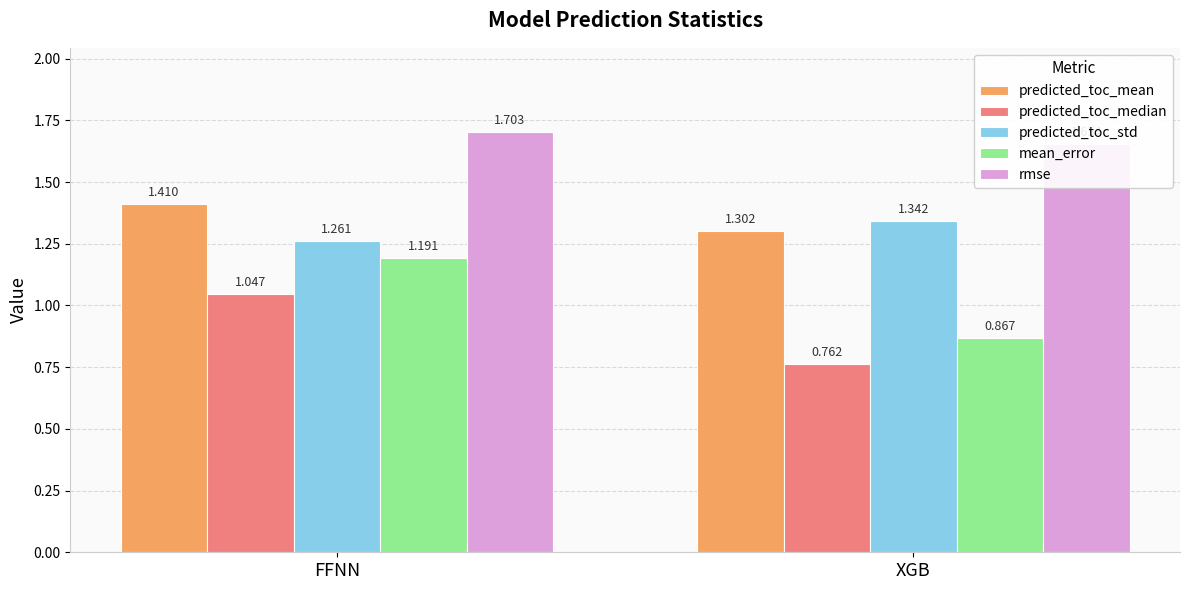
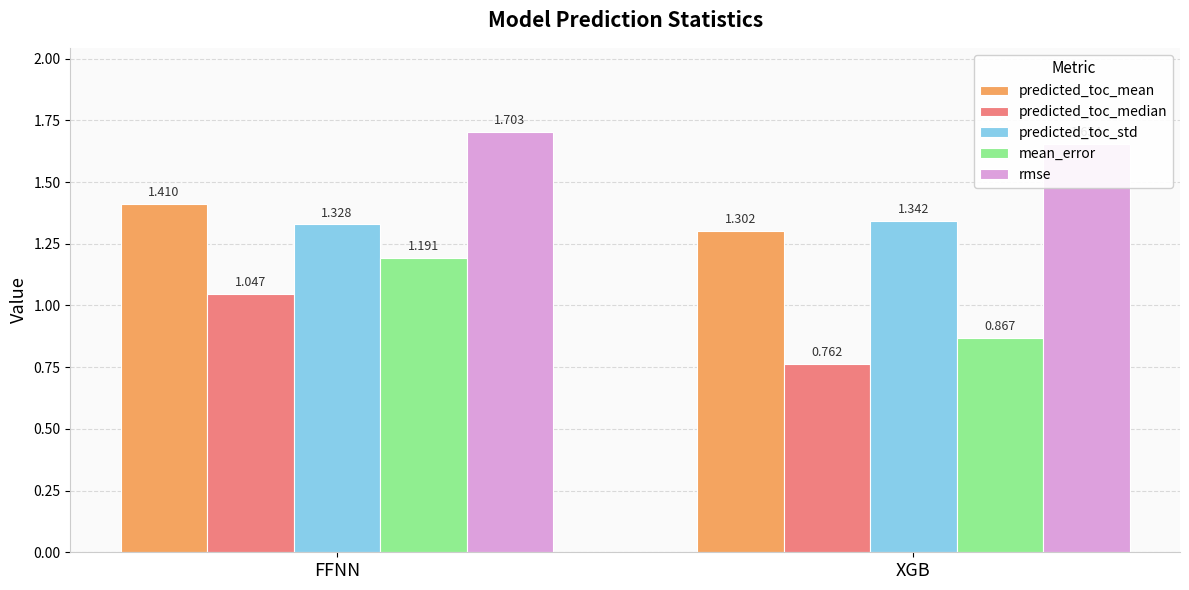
  {
    "predicted_toc_std": {
-     "FFNN": 1.261,
+     "FFNN": 1.328,
      "XGB": 1.342
    },
    "mean_error": {
      "FFNN": 1.191,
      "XGB": 0.867
    },
    "rmse": {
      "FFNN": 1.703
    }
  }
